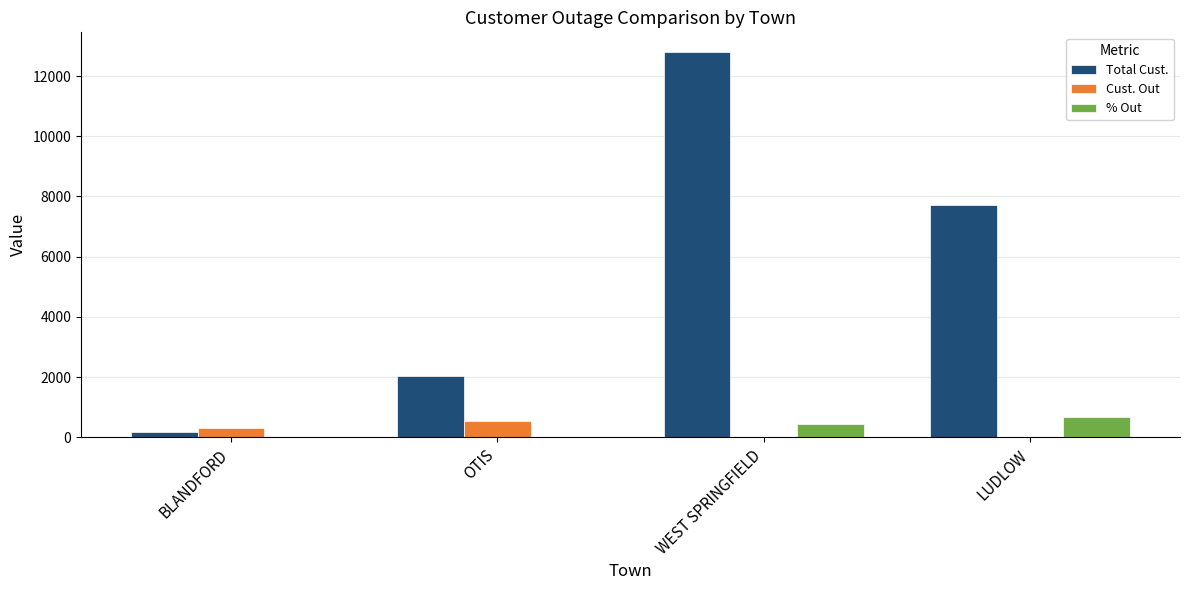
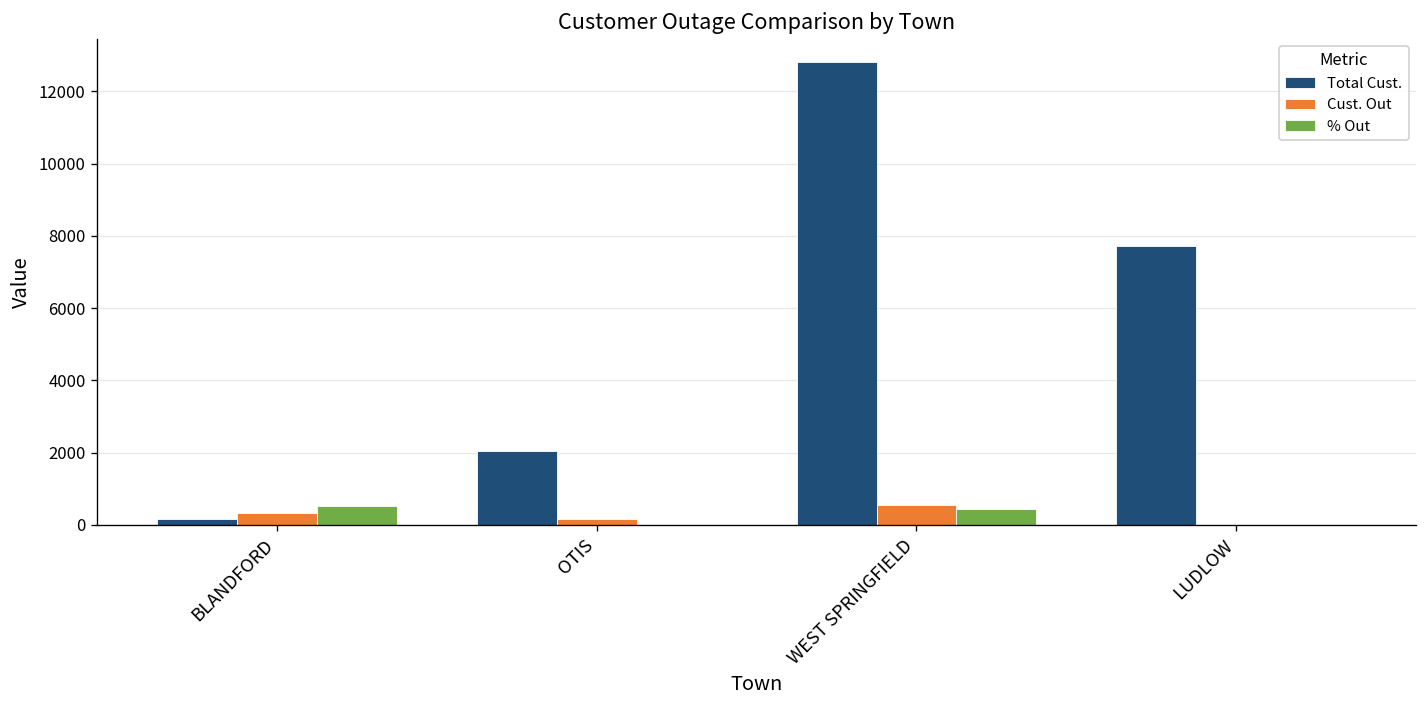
  {
    "Total Cust.": {
      "BLANDFORD": 200,
      "OTIS": 2000,
      "WEST SPRINGFIELD": 12800,
      "LUDLOW": 7700
    },
    "Cust. Out": {
      "BLANDFORD": 300,
-     "OTIS": 500,
-     "WEST SPRINGFIELD": 0
+     "OTIS": 200,
+     "WEST SPRINGFIELD": 500
    },
    "% Out": {
-     "BLANDFORD": 0,
+     "BLANDFORD": 500,
      "WEST SPRINGFIELD": 400,
-     "LUDLOW": 700
+     "LUDLOW": 0
    }
  }
